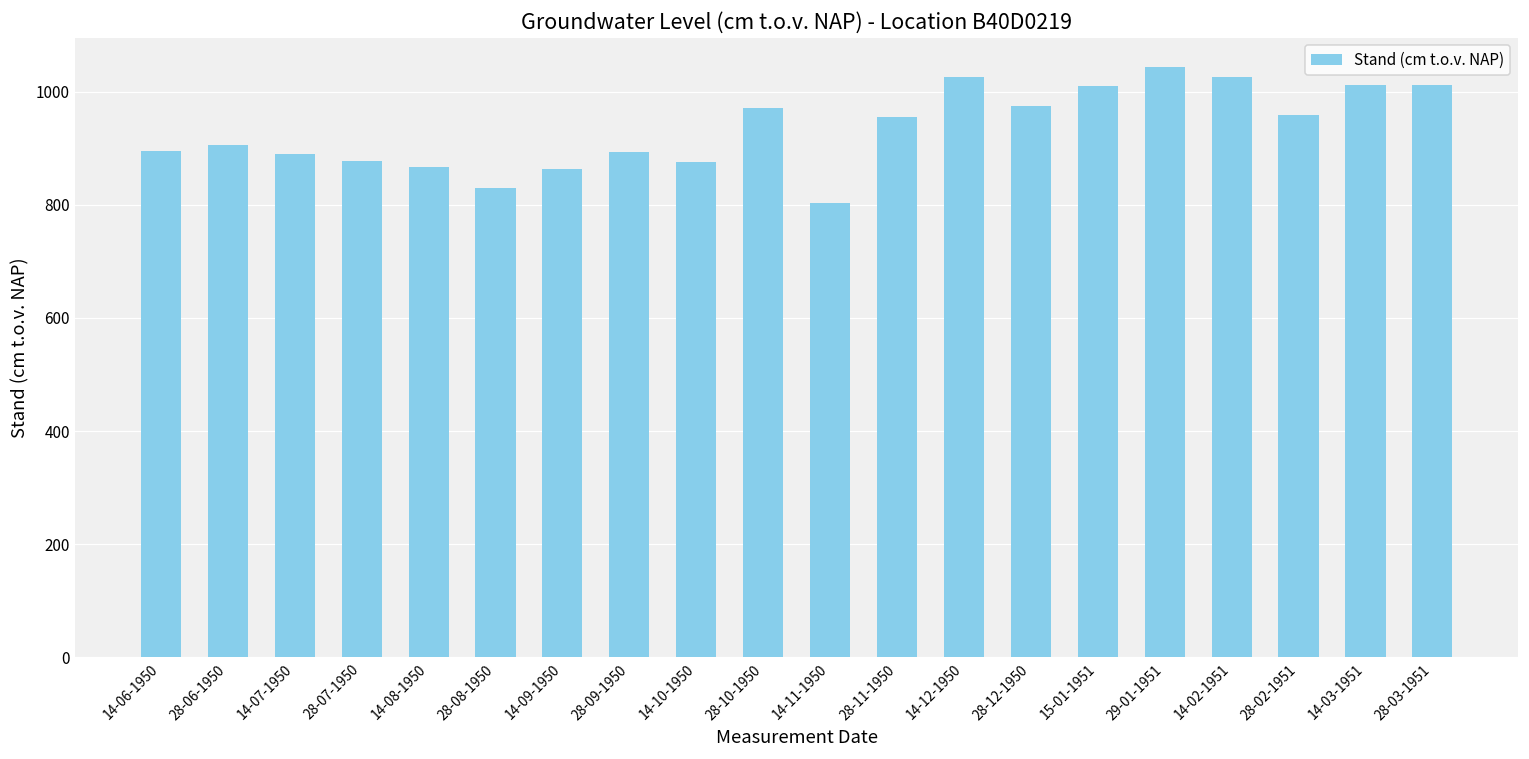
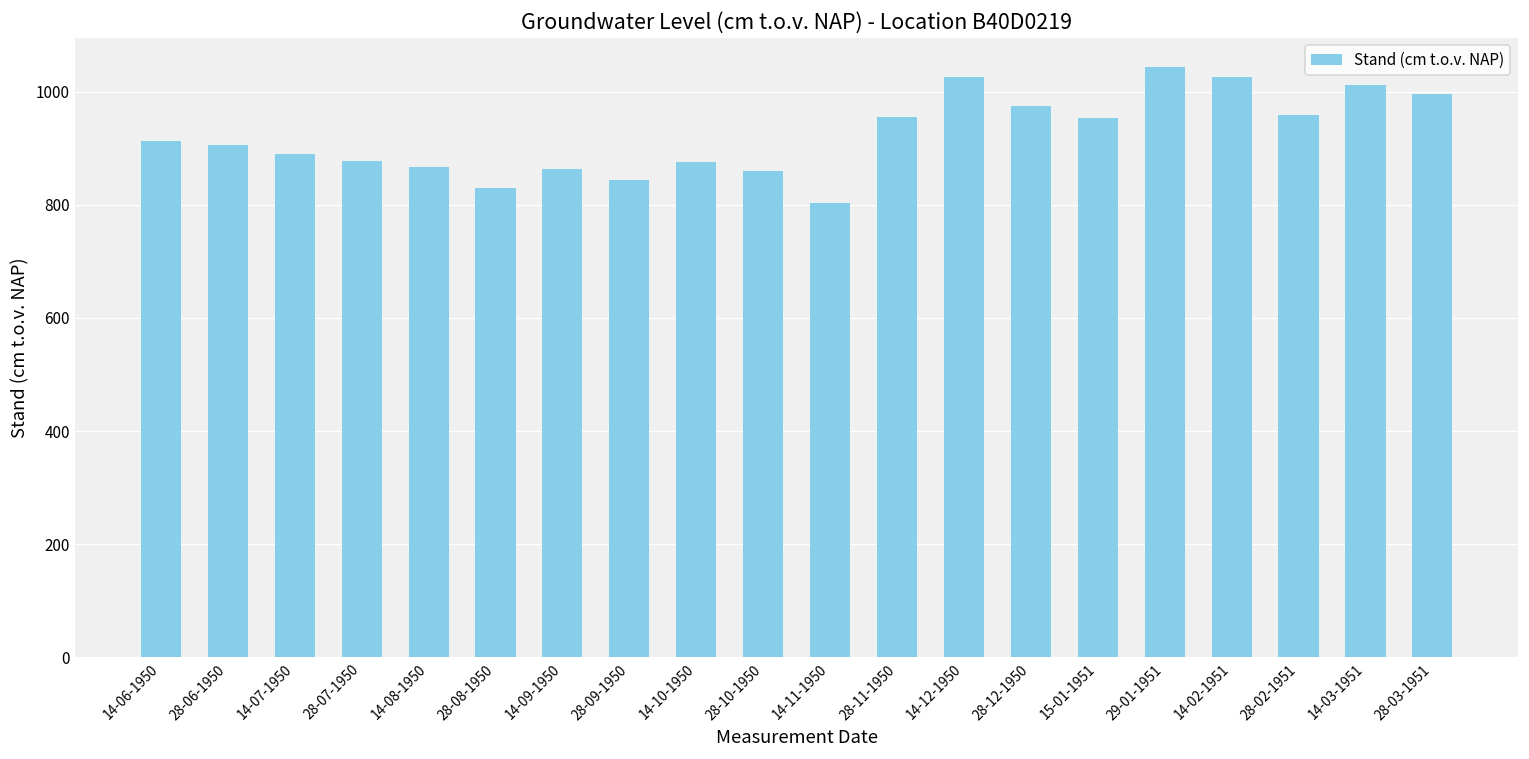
  {
-   "14-06-1950": 900,
+   "14-06-1950": 910,
    "28-06-1950": 910,
    "14-07-1950": 890,
    "28-07-1950": 880,
    "14-08-1950": 870,
    "28-08-1950": 830,
    "14-09-1950": 860,
-   "28-09-1950": 890,
+   "28-09-1950": 840,
    "14-10-1950": 880,
-   "28-10-1950": 970,
+   "28-10-1950": 860,
    "14-11-1950": 800,
    "28-11-1950": 960,
    "14-12-1950": 1030,
    "28-12-1950": 980,
-   "15-01-1951": 1010,
+   "15-01-1951": 950,
    "29-01-1951": 1040,
    "14-02-1951": 1030,
    "28-02-1951": 960,
    "14-03-1951": 1010,
-   "28-03-1951": 1010
+   "28-03-1951": 1000
  }
